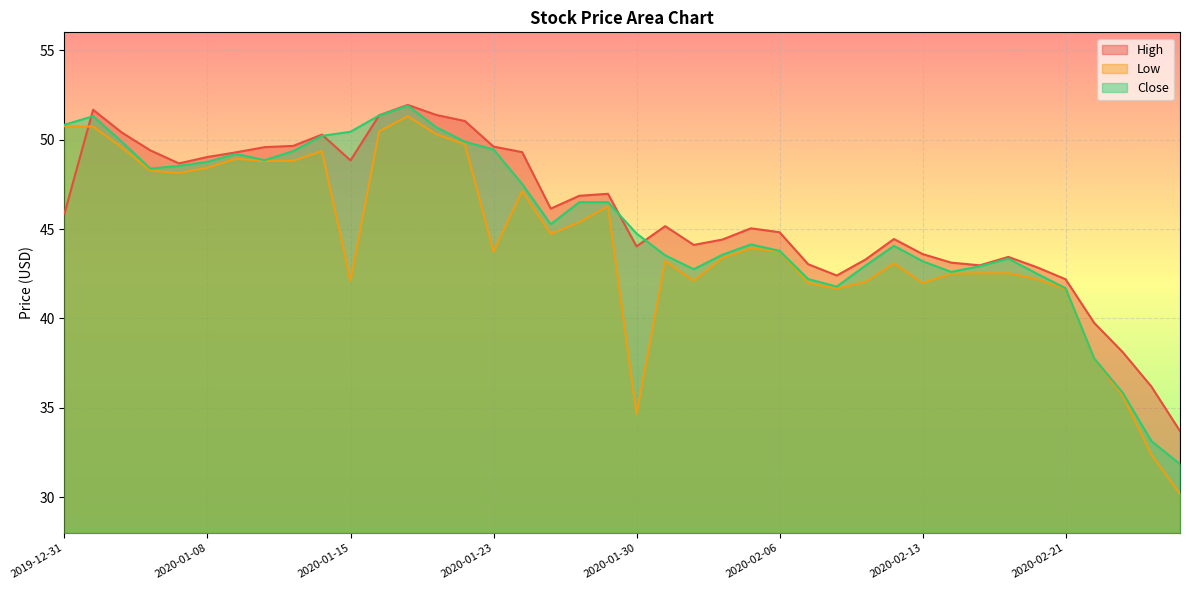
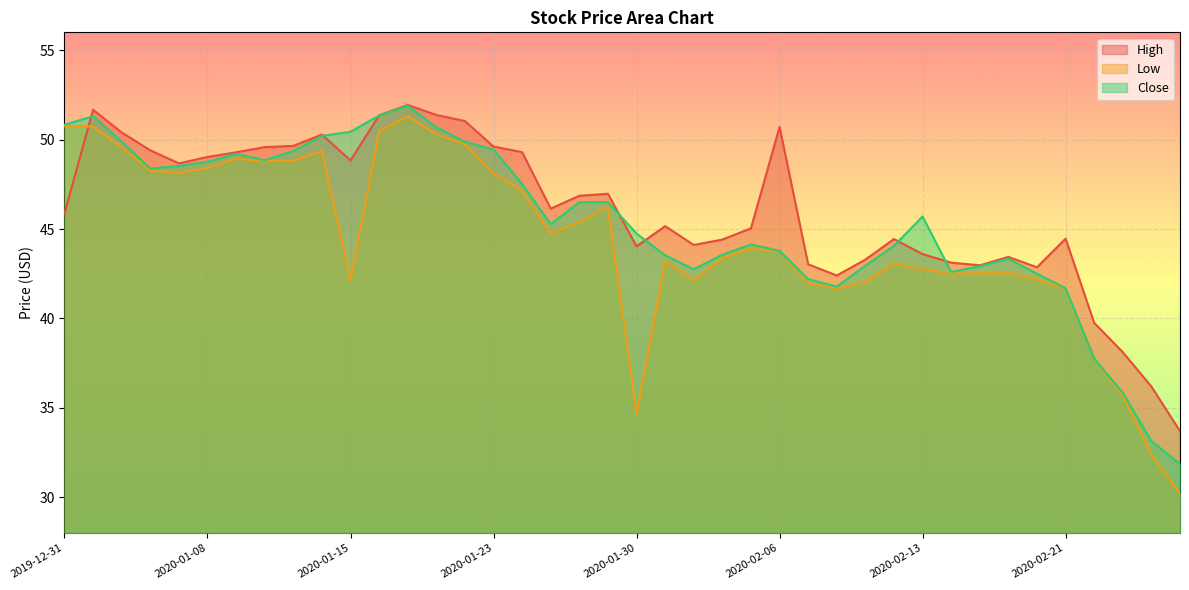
  {
    "High": {
      "2019-12-31": 45.9,
      "2020-01-08": 49.0,
      "2020-01-15": 48.8,
      "2020-01-23": 49.6,
      "2020-01-30": 44.0,
-     "2020-02-06": 44.8,
+     "2020-02-06": 50.7,
      "2020-02-13": 43.6,
-     "2020-02-21": 42.2
+     "2020-02-21": 44.5
    },
    "Low": {
      "2020-01-08": 48.4,
      "2020-01-15": 42.1,
-     "2020-01-23": 43.7,
+     "2020-01-23": 48.1,
      "2020-01-30": 34.6,
-     "2020-02-13": 42.0
+     "2020-02-13": 42.8
    },
    "Close": {
      "2020-01-08": 48.8,
      "2020-01-15": 50.4,
      "2020-01-23": 49.5,
      "2020-01-30": 44.8,
-     "2020-02-13": 43.2
+     "2020-02-13": 45.7
    }
  }
